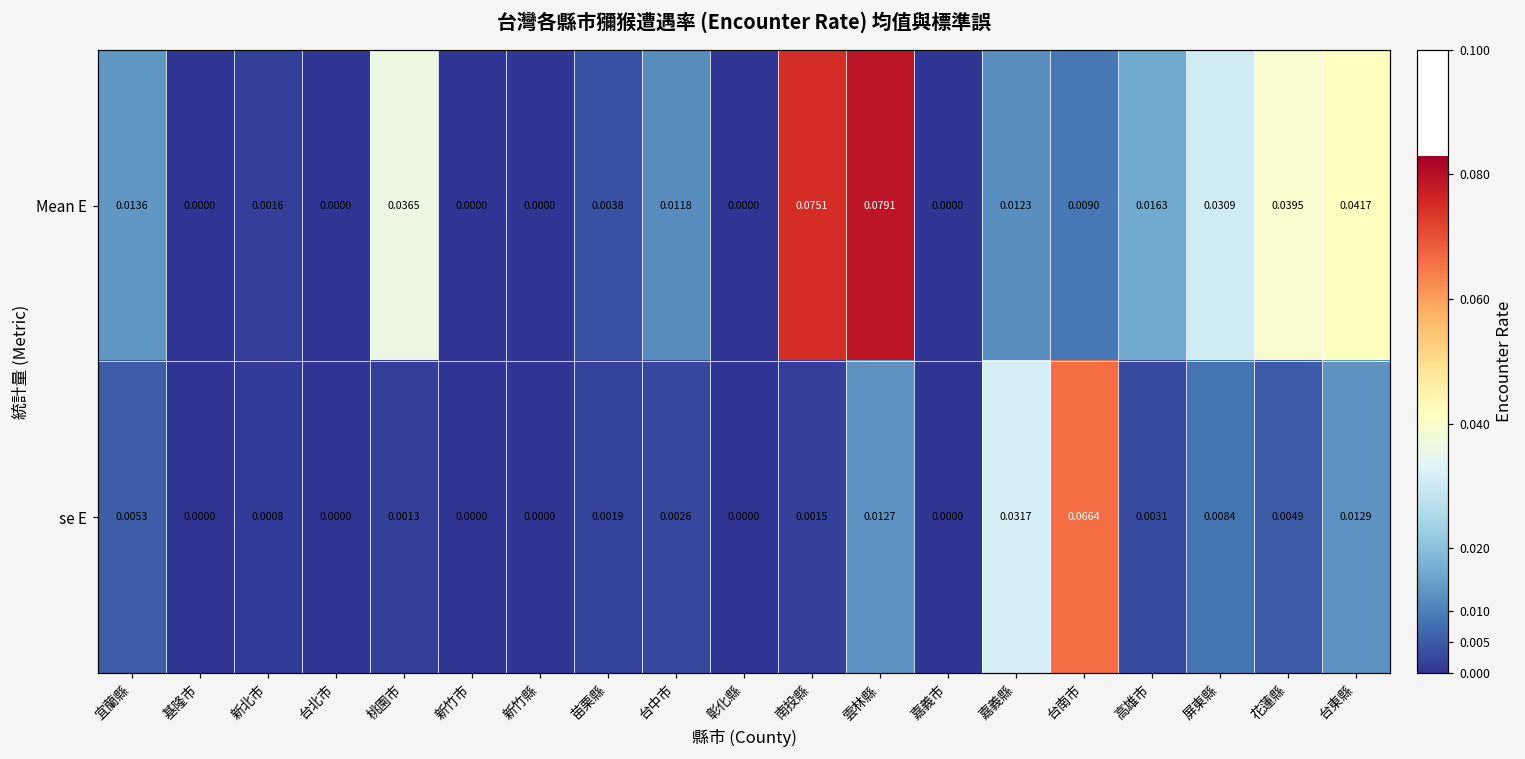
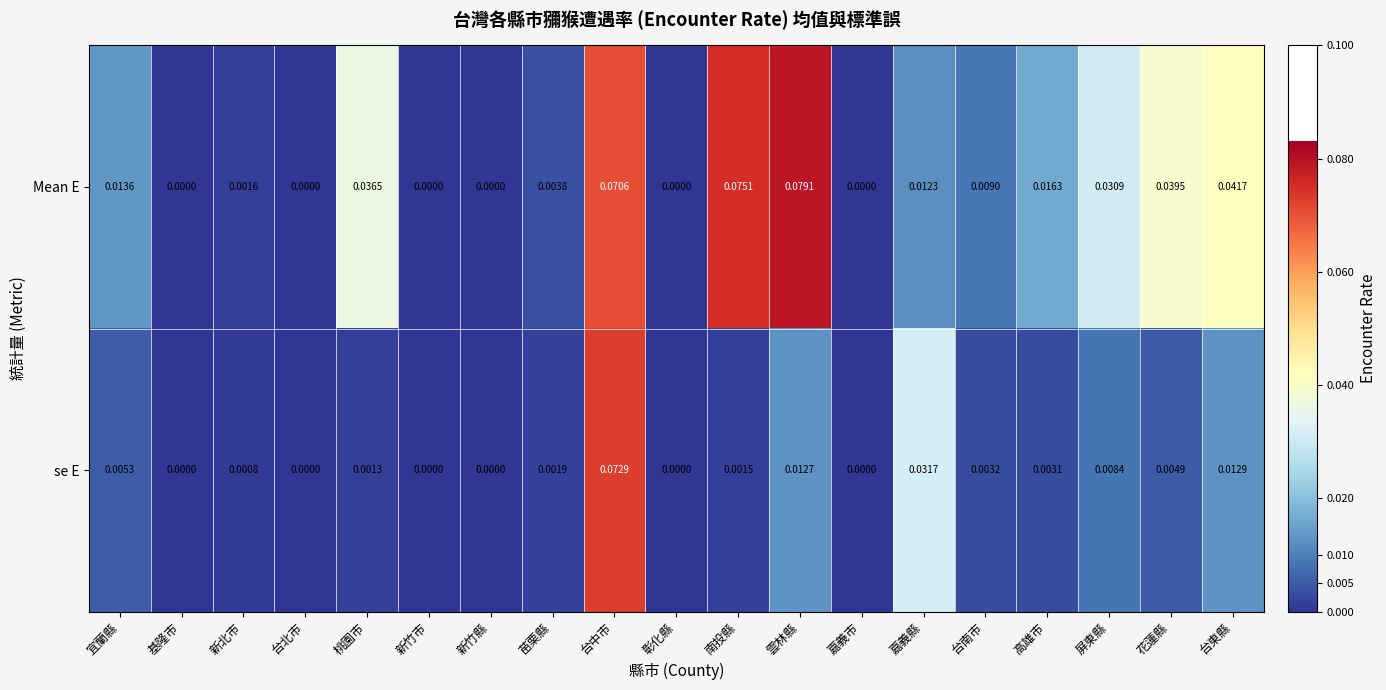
  {
    "Mean E": {
      "宜蘭縣": 0.0136,
      "基隆市": 0.0000,
      "新北市": 0.0016,
      "台北市": 0.0000,
      "桃園市": 0.0365,
      "新竹市": 0.0000,
      "新竹縣": 0.0000,
      "苗栗縣": 0.0038,
-     "台中市": 0.0118,
+     "台中市": 0.0706,
      "彰化縣": 0.0000,
      "南投縣": 0.0751,
      "雲林縣": 0.0791,
      "嘉義市": 0.0000,
      "嘉義縣": 0.0123,
      "台南市": 0.0090,
      "高雄市": 0.0163,
      "屏東縣": 0.0309,
      "花蓮縣": 0.0395,
      "台東縣": 0.0417
    },
    "se E": {
      "宜蘭縣": 0.0053,
      "基隆市": 0.0000,
      "新北市": 0.0008,
      "台北市": 0.0000,
      "桃園市": 0.0013,
      "新竹市": 0.0000,
      "新竹縣": 0.0000,
      "苗栗縣": 0.0019,
-     "台中市": 0.0026,
+     "台中市": 0.0729,
      "彰化縣": 0.0000,
      "南投縣": 0.0015,
      "雲林縣": 0.0127,
      "嘉義市": 0.0000,
      "嘉義縣": 0.0317,
-     "台南市": 0.0664,
+     "台南市": 0.0032,
      "高雄市": 0.0031,
      "屏東縣": 0.0084,
      "花蓮縣": 0.0049,
      "台東縣": 0.0129
    }
  }
